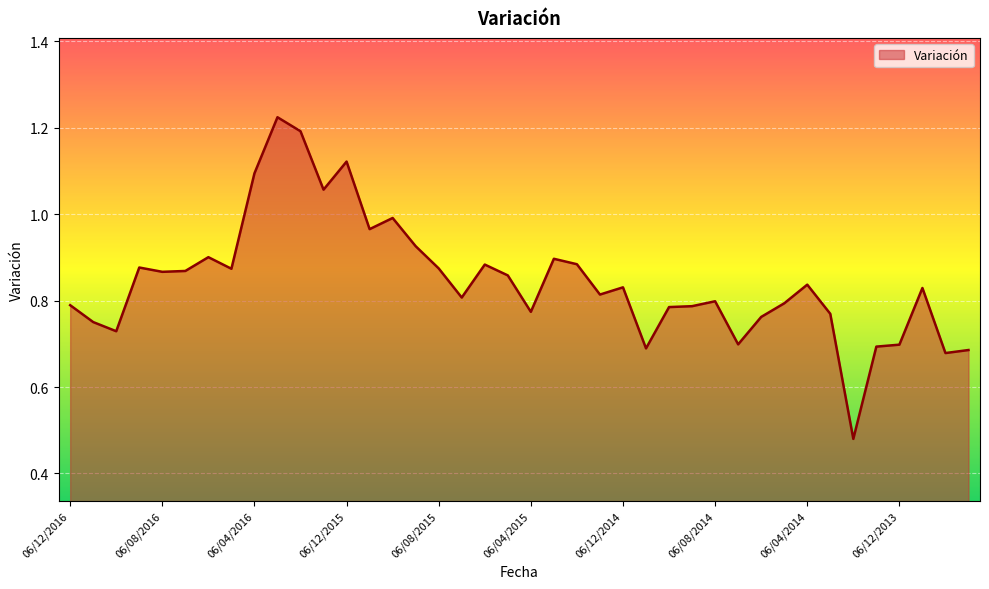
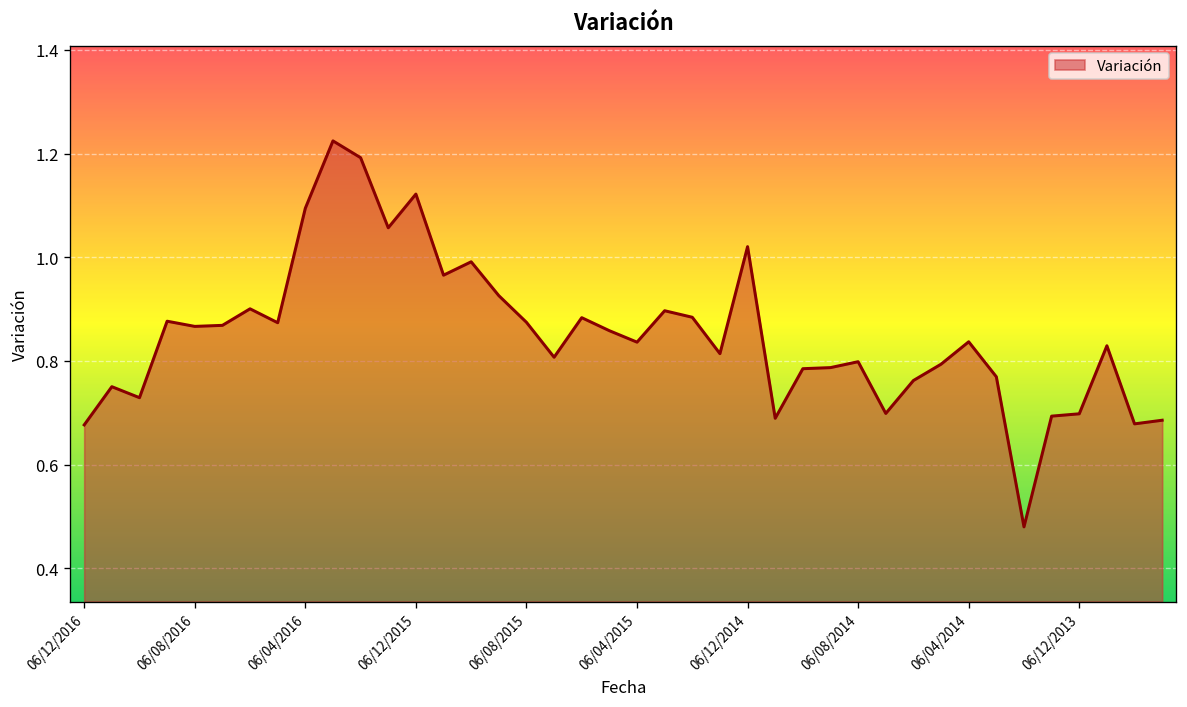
  {
-   "06/12/2016": 0.79,
+   "06/12/2016": 0.68,
    "06/08/2016": 0.87,
    "06/04/2016": 1.09,
    "06/12/2015": 1.12,
    "06/08/2015": 0.87,
-   "06/04/2015": 0.77,
-   "06/12/2014": 0.83,
+   "06/04/2015": 0.84,
+   "06/12/2014": 1.02,
    "06/08/2014": 0.80,
    "06/04/2014": 0.84,
    "06/12/2013": 0.70
  }
